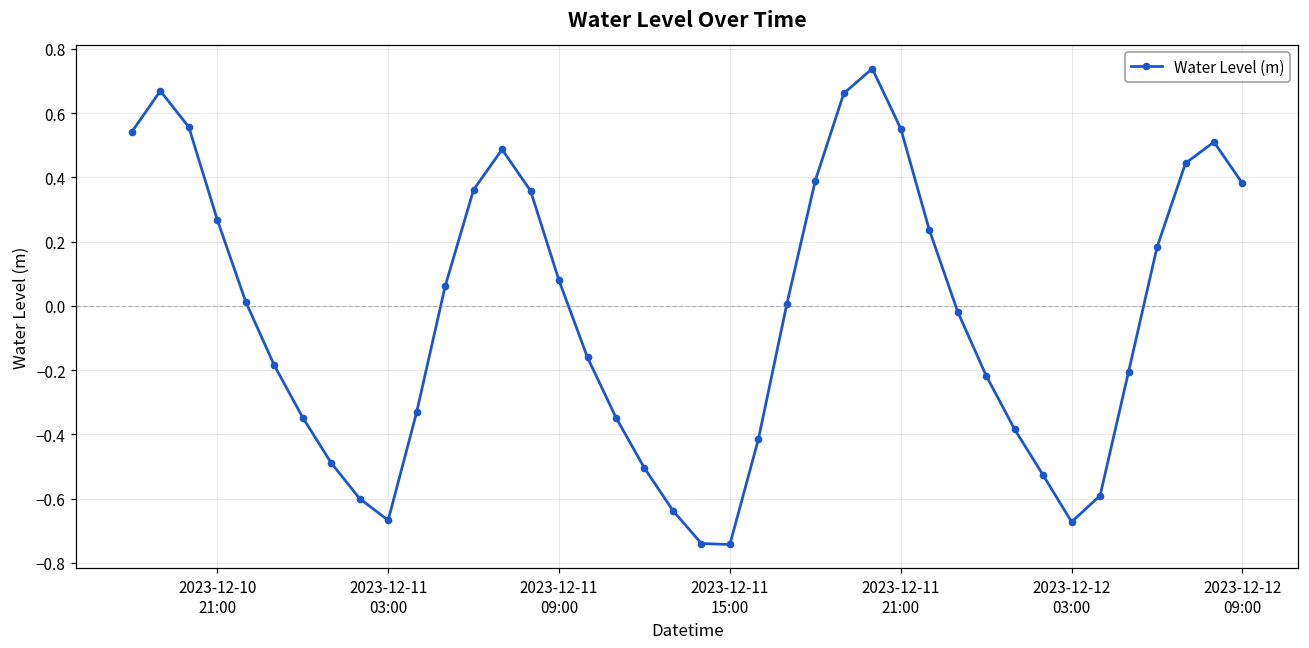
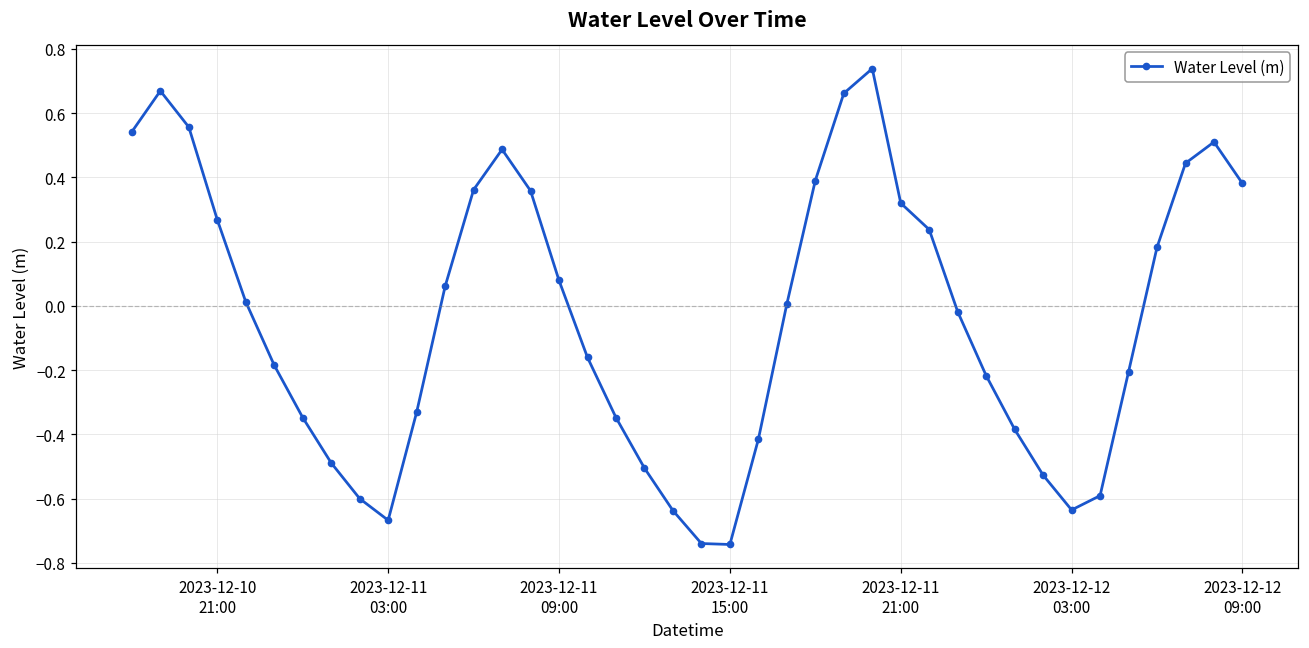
  {
    "2023-12-10 21:00": 0.27,
    "2023-12-11 03:00": -0.67,
    "2023-12-11 09:00": 0.08,
    "2023-12-11 15:00": -0.74,
-   "2023-12-11 21:00": 0.55,
-   "2023-12-12 03:00": -0.67,
+   "2023-12-11 21:00": 0.32,
+   "2023-12-12 03:00": -0.64,
    "2023-12-12 09:00": 0.38
  }
